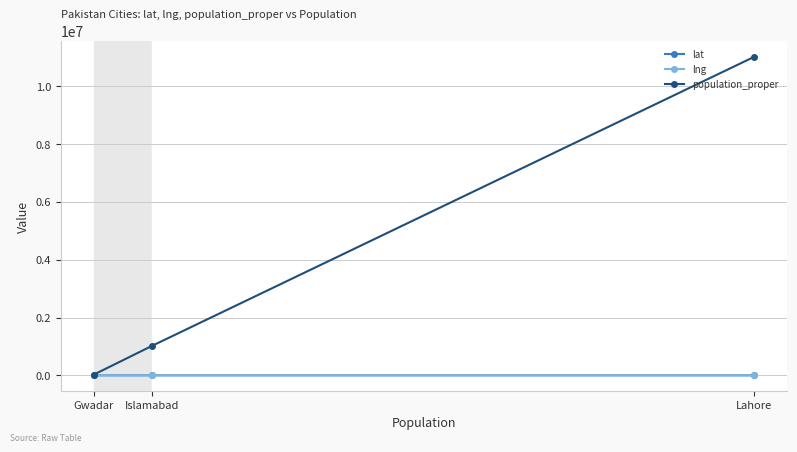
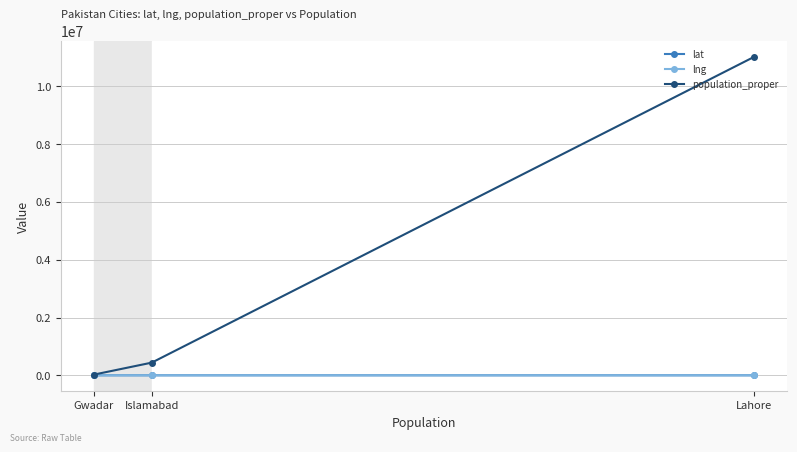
  {
    "lng": {
      "Islamabad": 0,
      "Lahore": 0
    },
    "population_proper": {
-     "Islamabad": 1000000,
+     "Islamabad": 400000,
      "Lahore": 11000000
    }
  }
